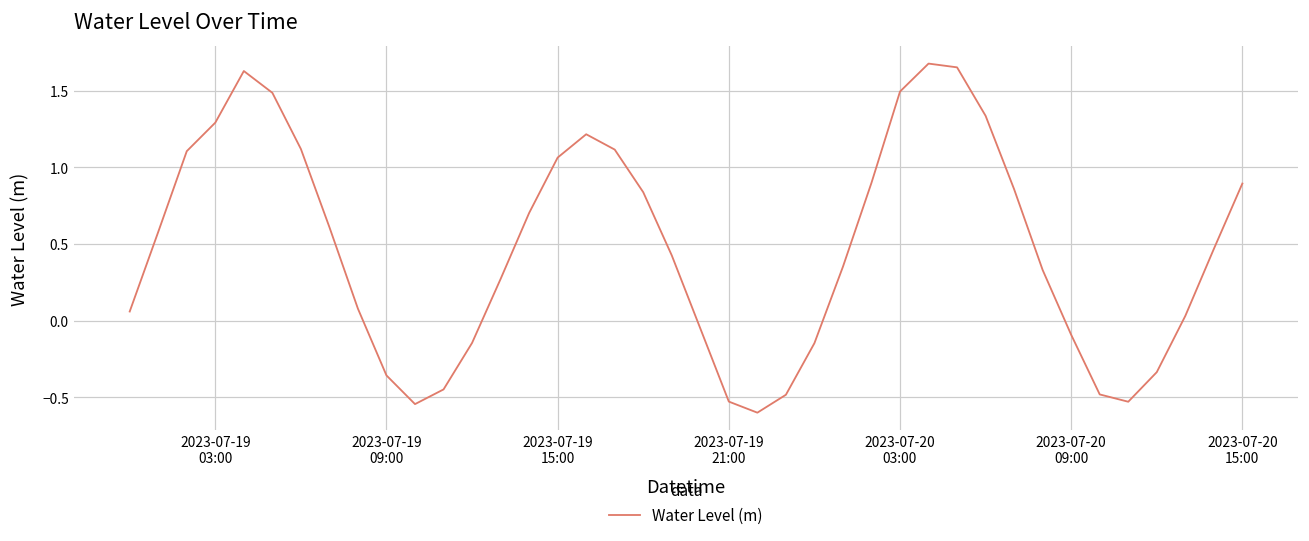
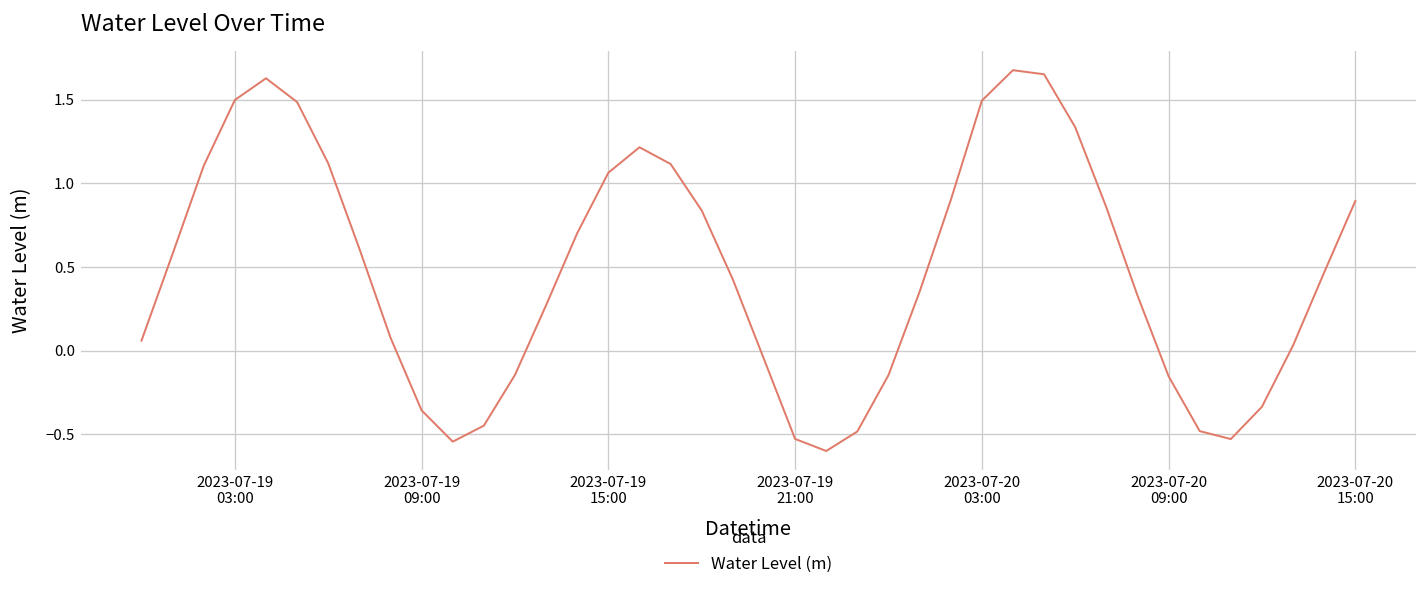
  {
-   "2023-07-19 03:00": 1.29,
+   "2023-07-19 03:00": 1.50,
    "2023-07-19 09:00": -0.36,
    "2023-07-19 15:00": 1.06,
    "2023-07-19 21:00": -0.53,
    "2023-07-20 03:00": 1.49,
-   "2023-07-20 09:00": -0.09,
+   "2023-07-20 09:00": -0.15,
    "2023-07-20 15:00": 0.89
  }
